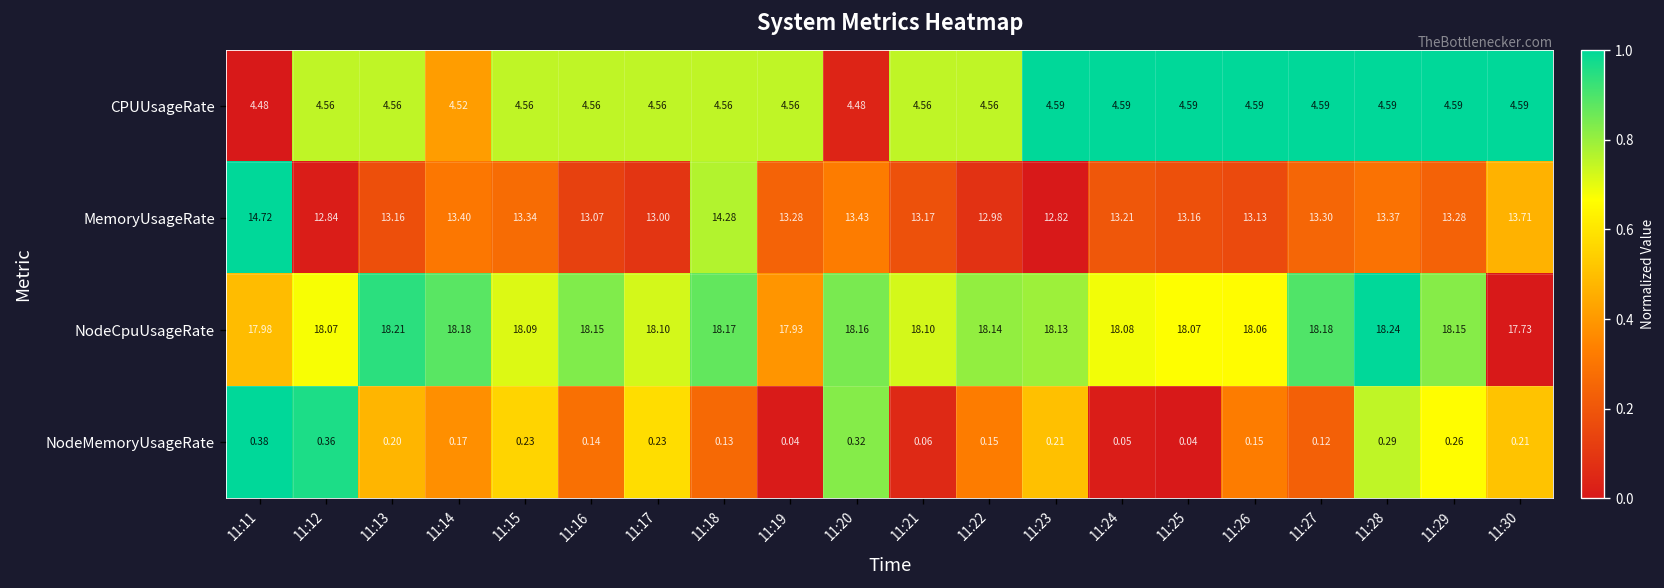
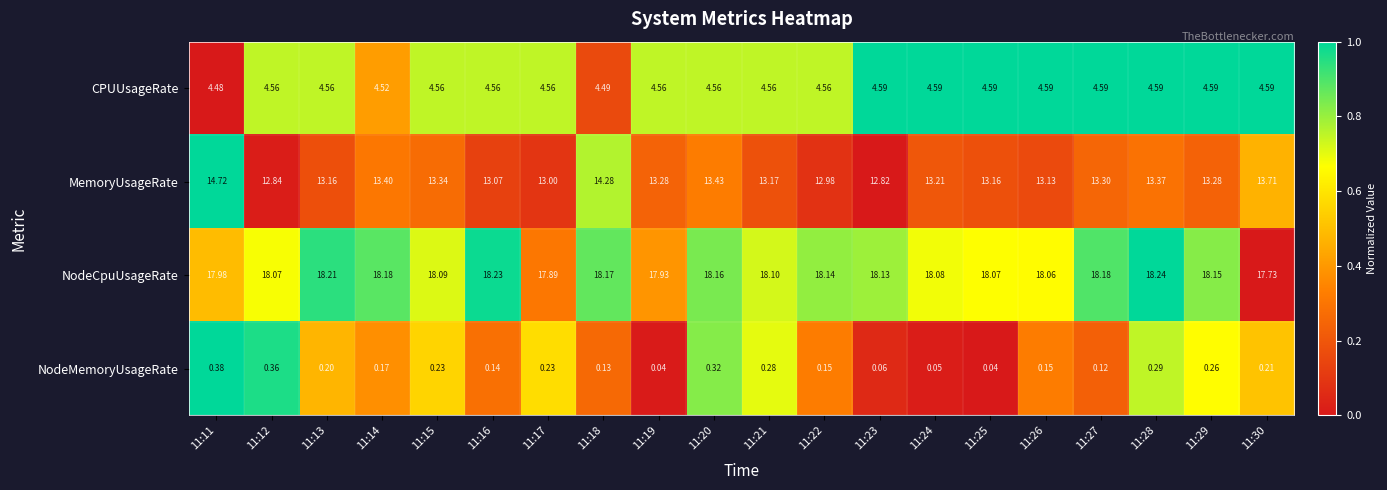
  {
    "CPUUsageRate": {
      "11:11": 4.48,
      "11:12": 4.56,
      "11:13": 4.56,
      "11:14": 4.52,
      "11:15": 4.56,
      "11:16": 4.56,
      "11:17": 4.56,
-     "11:18": 4.56,
+     "11:18": 4.49,
      "11:19": 4.56,
-     "11:20": 4.48,
+     "11:20": 4.56,
      "11:21": 4.56,
      "11:22": 4.56,
      "11:23": 4.59,
      "11:24": 4.59,
      "11:25": 4.59,
      "11:26": 4.59,
      "11:27": 4.59,
      "11:28": 4.59,
      "11:29": 4.59,
      "11:30": 4.59
    },
    "MemoryUsageRate": {
      "11:11": 14.72,
      "11:12": 12.84,
      "11:13": 13.16,
      "11:14": 13.40,
      "11:15": 13.34,
      "11:16": 13.07,
      "11:17": 13.00,
      "11:18": 14.28,
      "11:19": 13.28,
      "11:20": 13.43,
      "11:21": 13.17,
      "11:22": 12.98,
      "11:23": 12.82,
      "11:24": 13.21,
      "11:25": 13.16,
      "11:26": 13.13,
      "11:27": 13.30,
      "11:28": 13.37,
      "11:29": 13.28,
      "11:30": 13.71
    },
    "NodeCpuUsageRate": {
      "11:11": 17.98,
      "11:12": 18.07,
      "11:13": 18.21,
      "11:14": 18.18,
      "11:15": 18.09,
-     "11:16": 18.15,
-     "11:17": 18.10,
+     "11:16": 18.23,
+     "11:17": 17.89,
      "11:18": 18.17,
      "11:19": 17.93,
      "11:20": 18.16,
      "11:21": 18.10,
      "11:22": 18.14,
      "11:23": 18.13,
      "11:24": 18.08,
      "11:25": 18.07,
      "11:26": 18.06,
      "11:27": 18.18,
      "11:28": 18.24,
      "11:29": 18.15,
      "11:30": 17.73
    },
    "NodeMemoryUsageRate": {
      "11:11": 0.38,
      "11:12": 0.36,
      "11:13": 0.20,
      "11:14": 0.17,
      "11:15": 0.23,
      "11:16": 0.14,
      "11:17": 0.23,
      "11:18": 0.13,
      "11:19": 0.04,
      "11:20": 0.32,
-     "11:21": 0.06,
+     "11:21": 0.28,
      "11:22": 0.15,
-     "11:23": 0.21,
+     "11:23": 0.06,
      "11:24": 0.05,
      "11:25": 0.04,
      "11:26": 0.15,
      "11:27": 0.12,
      "11:28": 0.29,
      "11:29": 0.26,
      "11:30": 0.21
    }
  }
